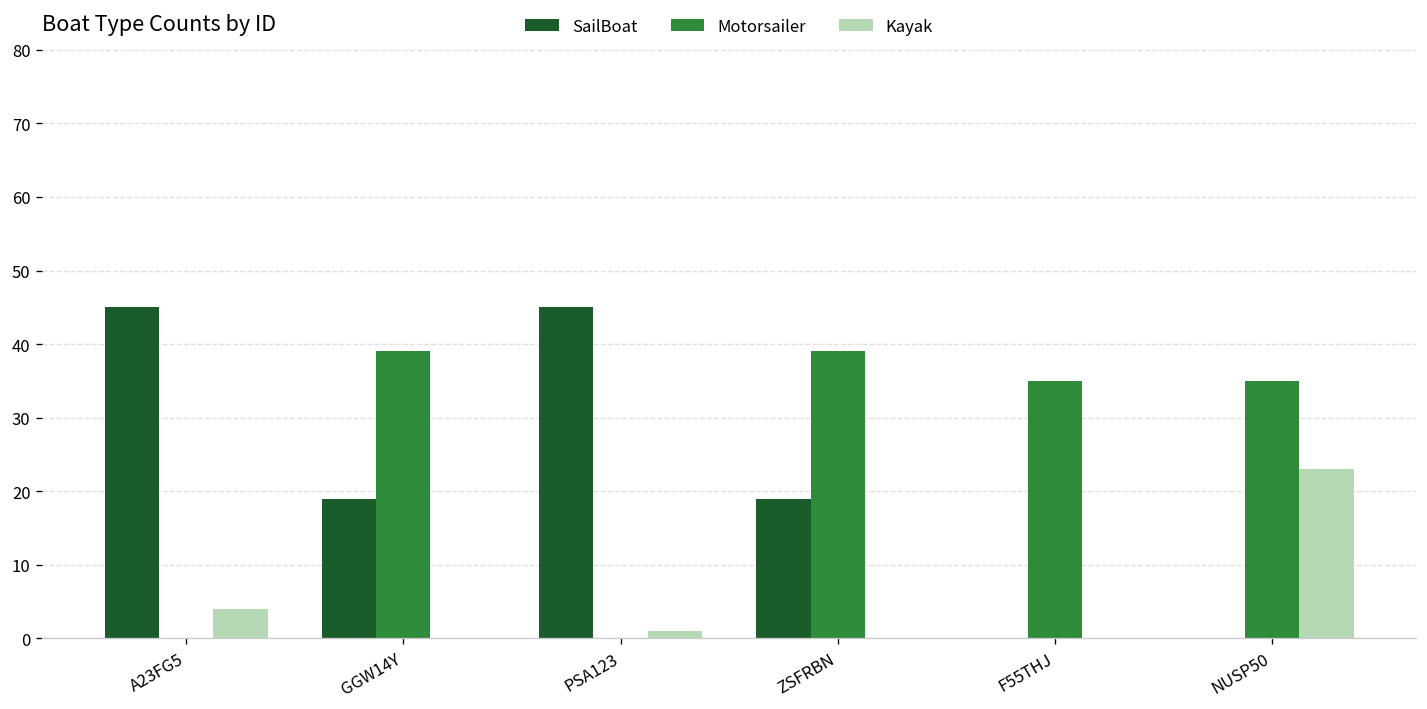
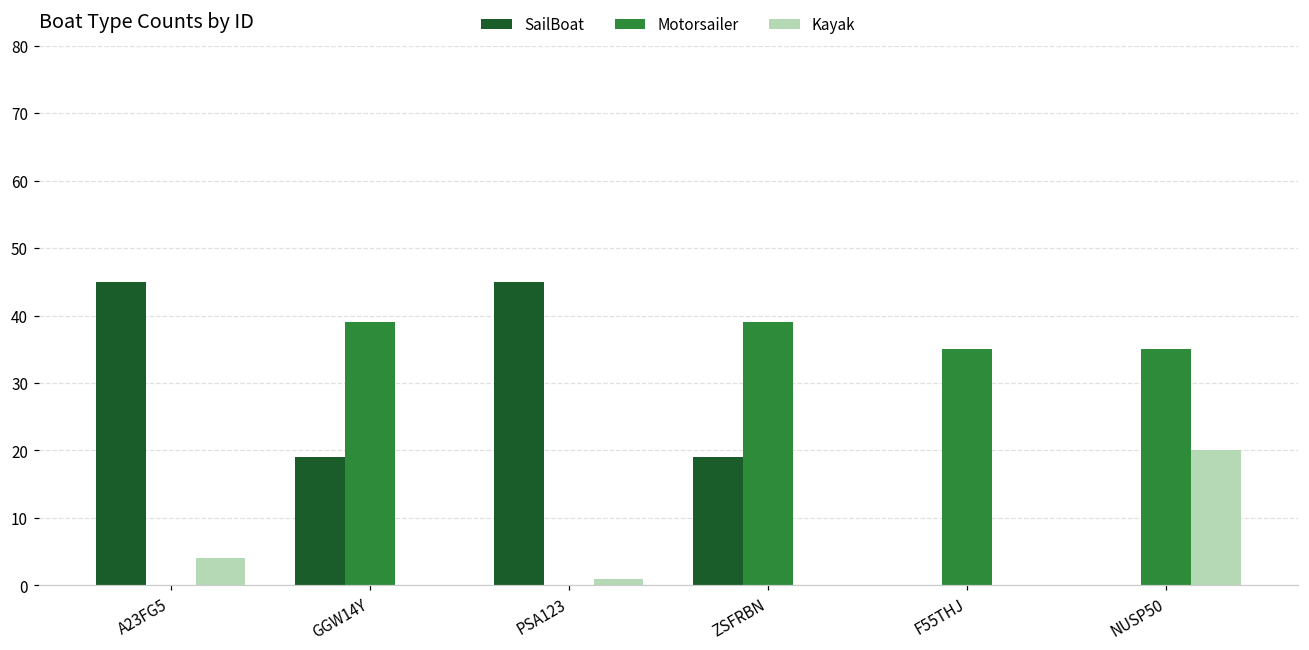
  {
    "Kayak": {
      "A23FG5": 4,
      "GGW14Y": 0,
      "PSA123": 1,
      "ZSFRBN": 0,
      "F55THJ": 0,
-     "NUSP50": 23
+     "NUSP50": 20
    }
  }
